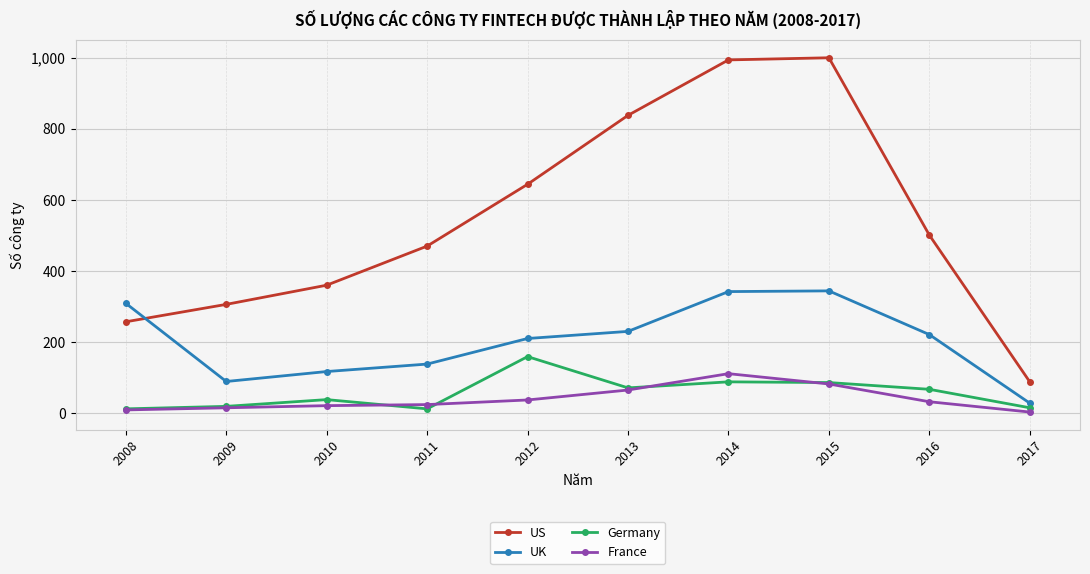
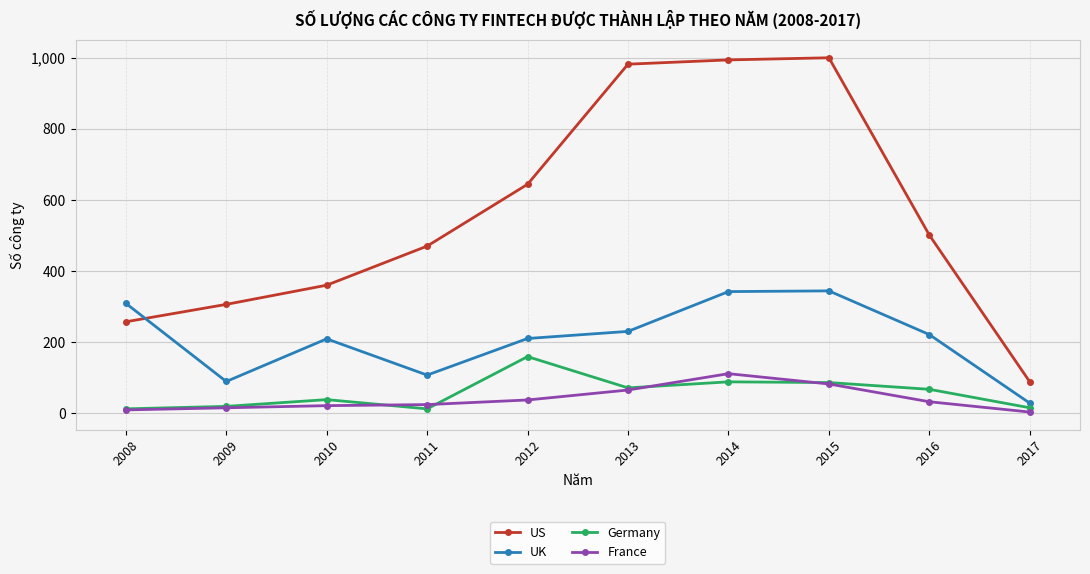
  {
    "US": {
      "2008": "260",
      "2009": "310",
      "2010": "360",
      "2011": "470",
      "2012": "640",
-     "2013": "840",
+     "2013": "980",
      "2014": "990",
      "2015": "1,000",
      "2016": "500",
      "2017": "90"
    },
    "UK": {
      "2008": "310",
      "2009": "90",
-     "2010": "120",
-     "2011": "140",
+     "2010": "210",
+     "2011": "110",
      "2012": "210",
      "2013": "230",
      "2014": "340",
      "2015": "340",
      "2016": "220",
      "2017": "30"
    },
    "Germany": {
      "2010": "40",
      "2011": "10",
      "2012": "160",
      "2014": "90",
      "2016": "70",
      "2017": "20"
    },
    "France": {
      "2010": "20",
      "2011": "20",
      "2012": "40",
      "2014": "110",
      "2016": "30",
      "2017": "0"
    }
  }
